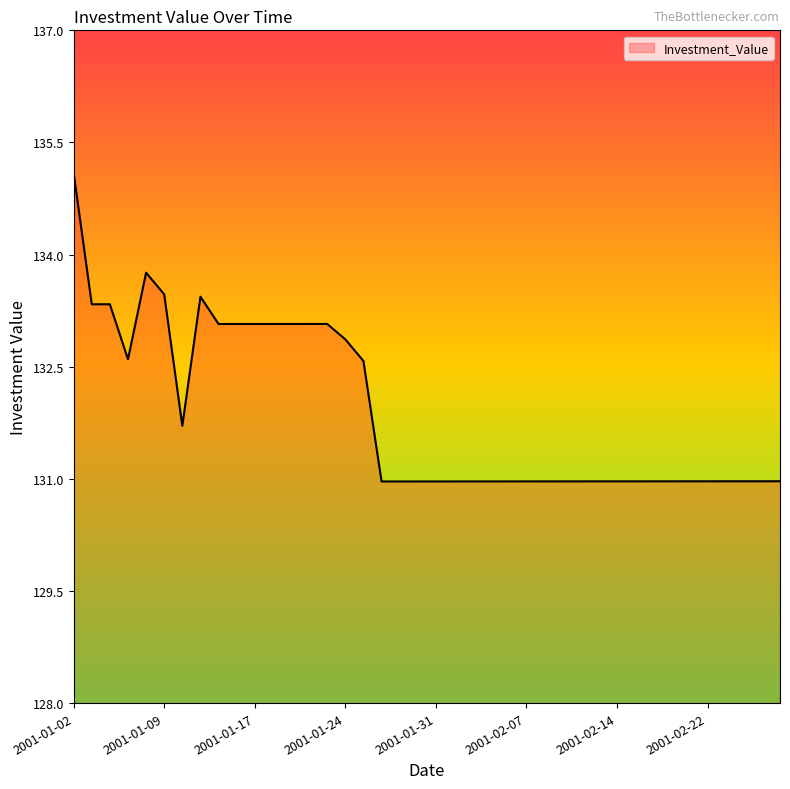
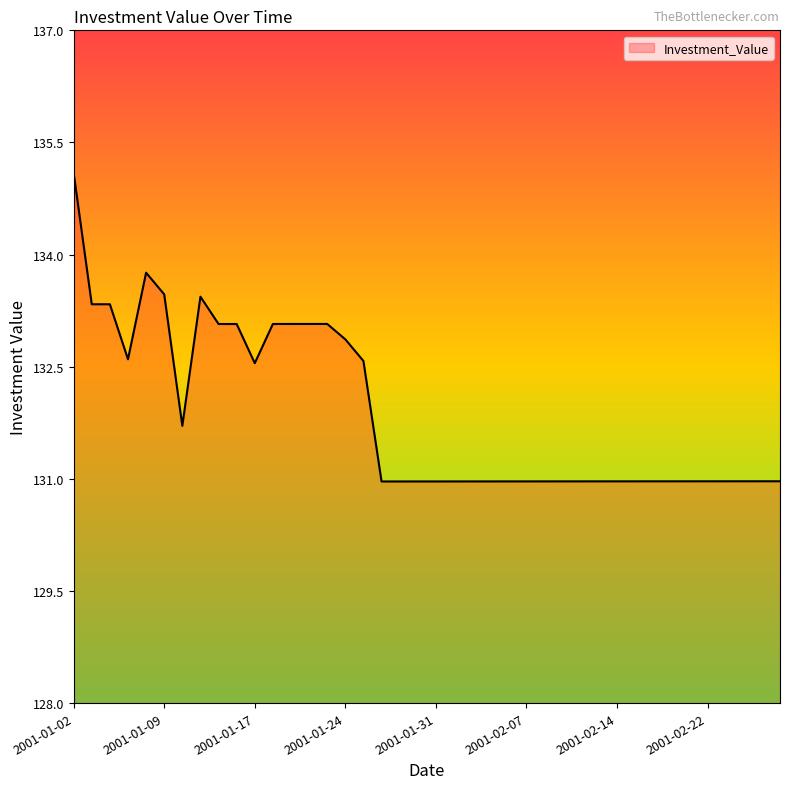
  {
    "2001-01-02": 135.1,
    "2001-01-09": 133.5,
-   "2001-01-17": 133.1,
+   "2001-01-17": 132.5,
    "2001-01-24": 132.9,
    "2001-01-31": 131.0,
    "2001-02-07": 131.0,
    "2001-02-14": 131.0,
    "2001-02-22": 131.0
  }
